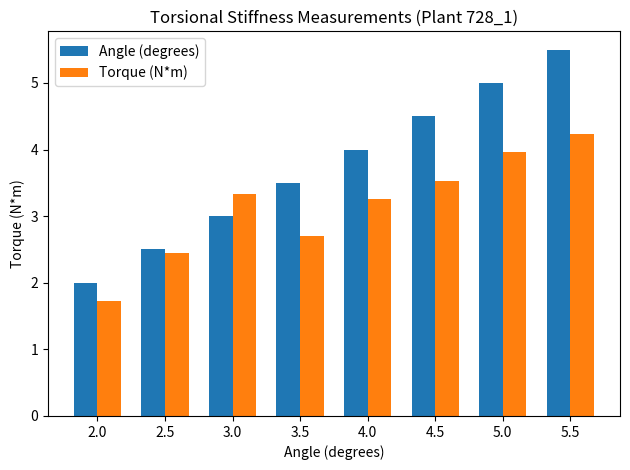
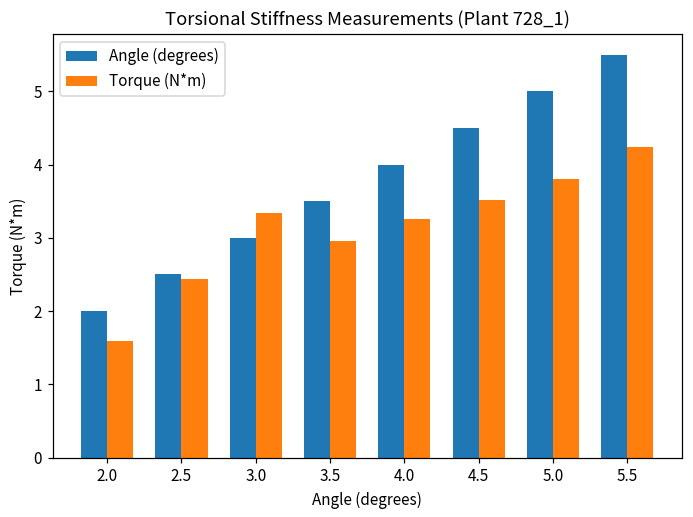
  {
    "Angle (degrees)": {
      "2.0": 2.0,
      "2.5": 2.5,
      "3.0": 3.0,
      "3.5": 3.5,
      "4.0": 4.0,
      "4.5": 4.5,
      "5.0": 5.0,
      "5.5": 5.5
    },
    "Torque (N*m)": {
-     "2.0": 1.7,
+     "2.0": 1.6,
      "2.5": 2.4,
      "3.0": 3.3,
-     "3.5": 2.7,
+     "3.5": 3.0,
      "4.0": 3.3,
      "4.5": 3.5,
-     "5.0": 4.0,
+     "5.0": 3.8,
      "5.5": 4.2
    }
  }
